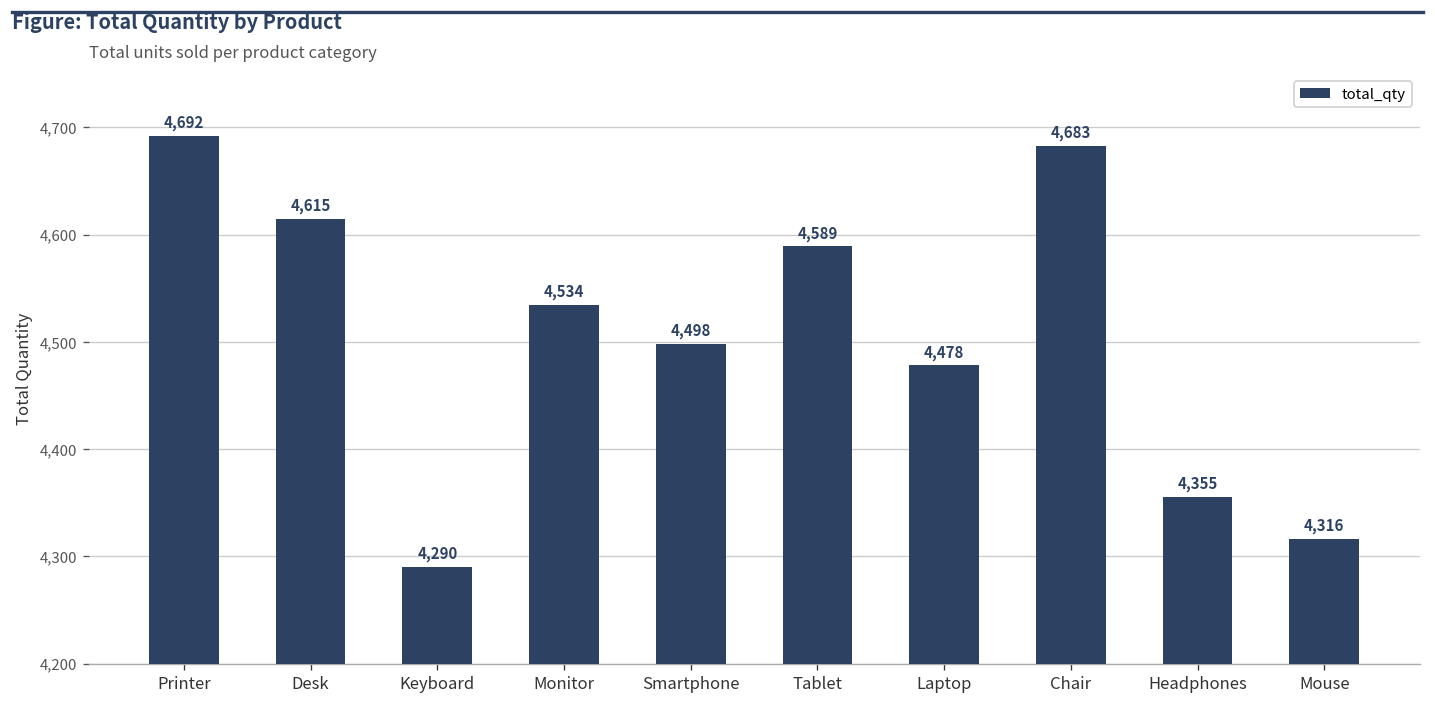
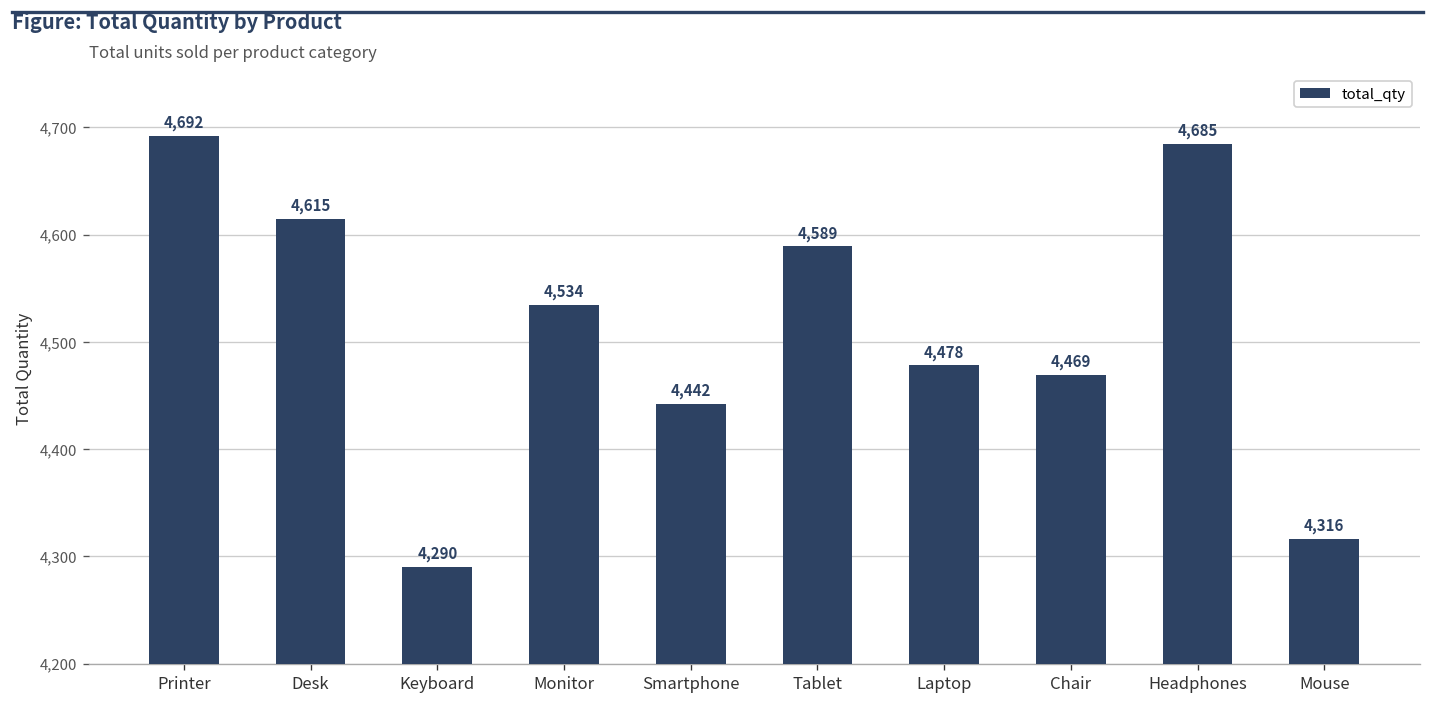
  {
    "Printer": "4,692",
    "Desk": "4,615",
    "Keyboard": "4,290",
    "Monitor": "4,534",
-   "Smartphone": "4,498",
+   "Smartphone": "4,442",
    "Tablet": "4,589",
    "Laptop": "4,478",
-   "Chair": "4,683",
-   "Headphones": "4,355",
+   "Chair": "4,469",
+   "Headphones": "4,685",
    "Mouse": "4,316"
  }
